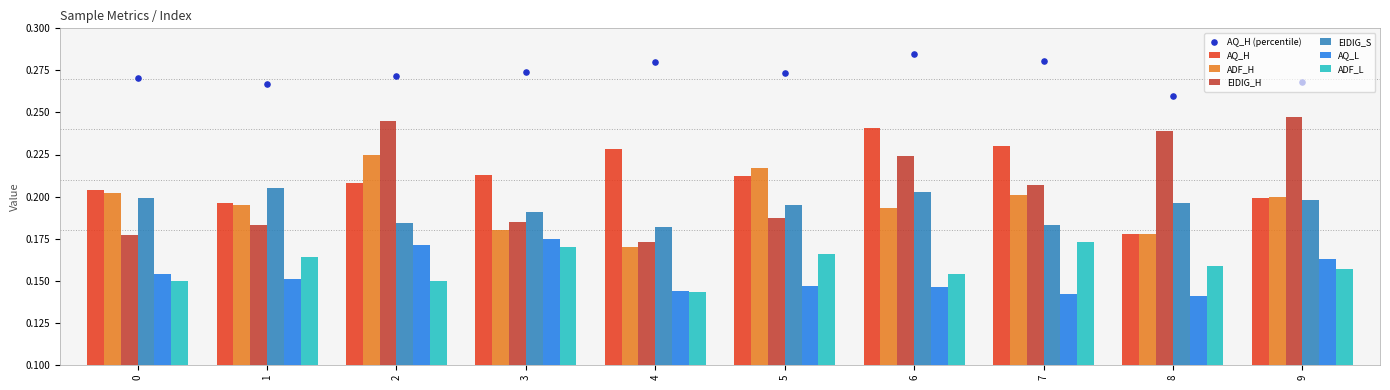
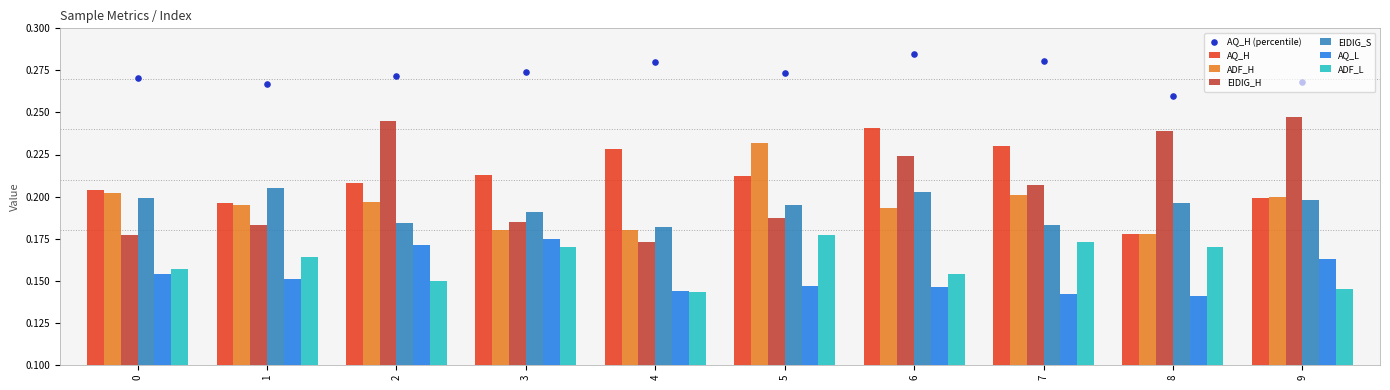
  {
    "ADF_H": {
      "0": 0.202,
      "1": 0.195,
-     "2": 0.225,
+     "2": 0.197,
      "3": 0.180,
-     "4": 0.17,
-     "5": 0.217,
+     "4": 0.18,
+     "5": 0.232,
      "6": 0.193,
      "7": 0.201,
      "8": 0.178,
      "9": 0.200
    },
    "ADF_L": {
-     "0": 0.150,
+     "0": 0.157,
      "1": 0.164,
      "2": 0.150,
      "3": 0.170,
      "4": 0.143,
-     "5": 0.166,
+     "5": 0.177,
      "6": 0.154,
      "7": 0.173,
-     "8": 0.159,
-     "9": 0.157
+     "8": 0.170,
+     "9": 0.145
    }
  }
